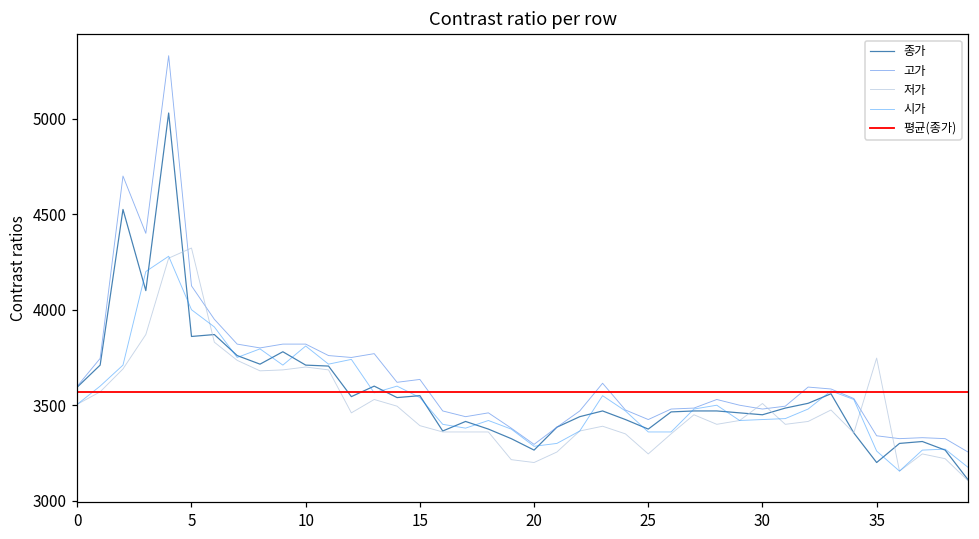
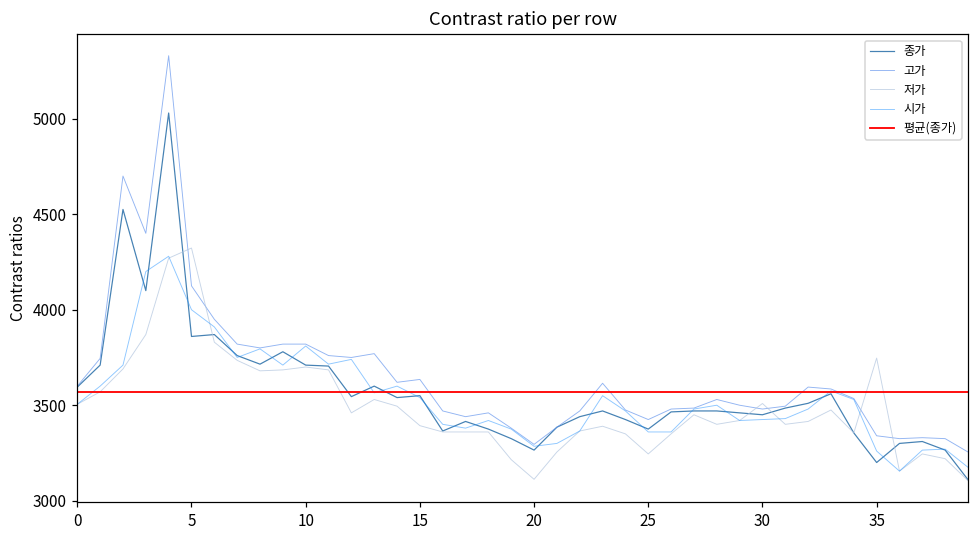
  {
    "종가": {
      "5": 3860,
      "20": 3270,
      "25": 3380,
      "30": 3450,
      "35": 3200
    },
    "저가": {
      "5": 4320,
      "15": 3390,
-     "20": 3200,
+     "20": 3110,
      "25": 3250,
      "30": 3510,
      "35": 3750
    }
  }
